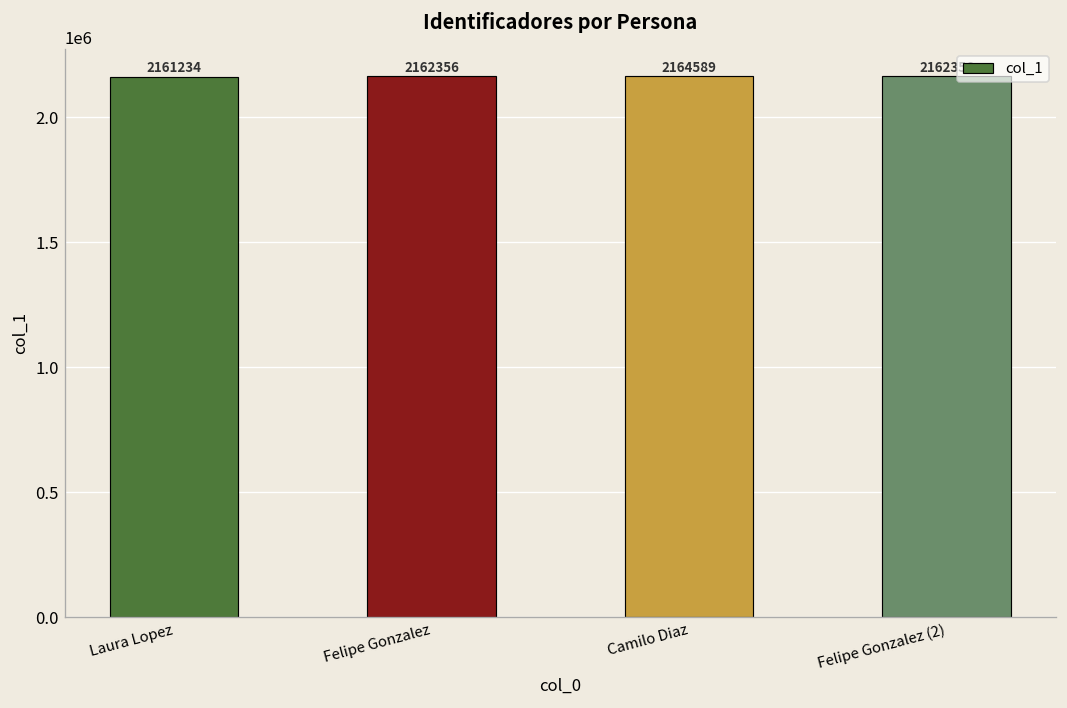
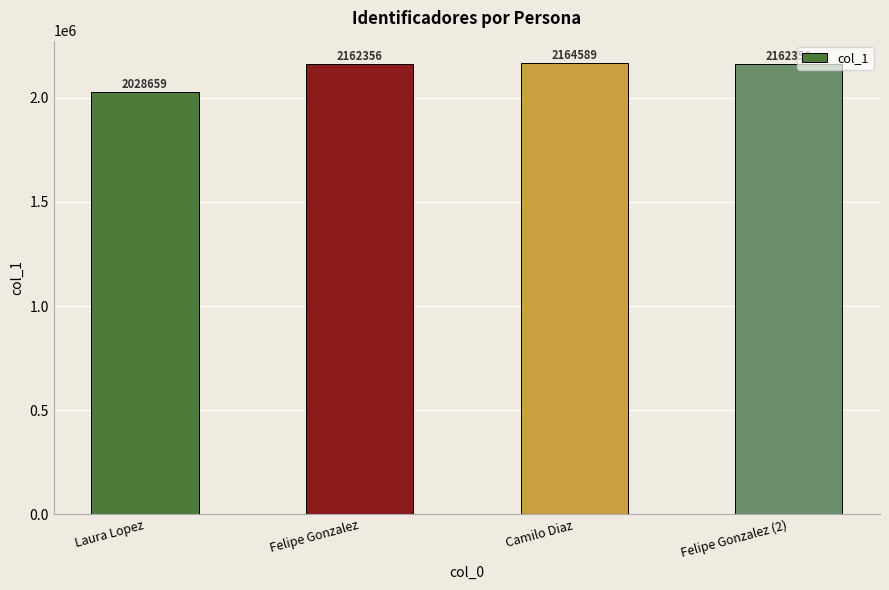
  {
-   "Laura Lopez": 2161234,
+   "Laura Lopez": 2028659,
    "Felipe Gonzalez": 2162356,
    "Camilo Diaz": 2164589
  }
